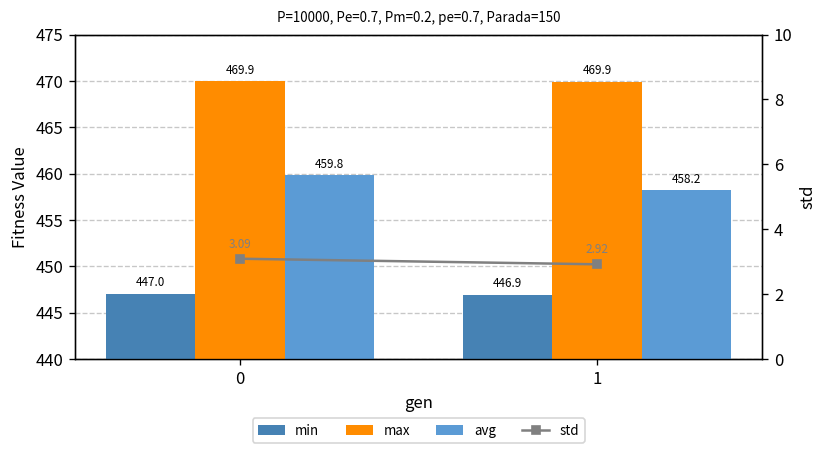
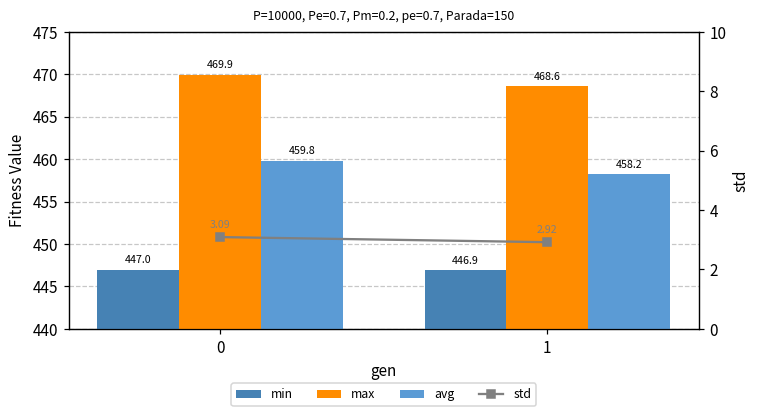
  {
    "max": {
      "0": 469.9,
-     "1": 469.9
+     "1": 468.6
    },
    "std": {
      "0": 3.09,
      "1": 2.92
    }
  }
